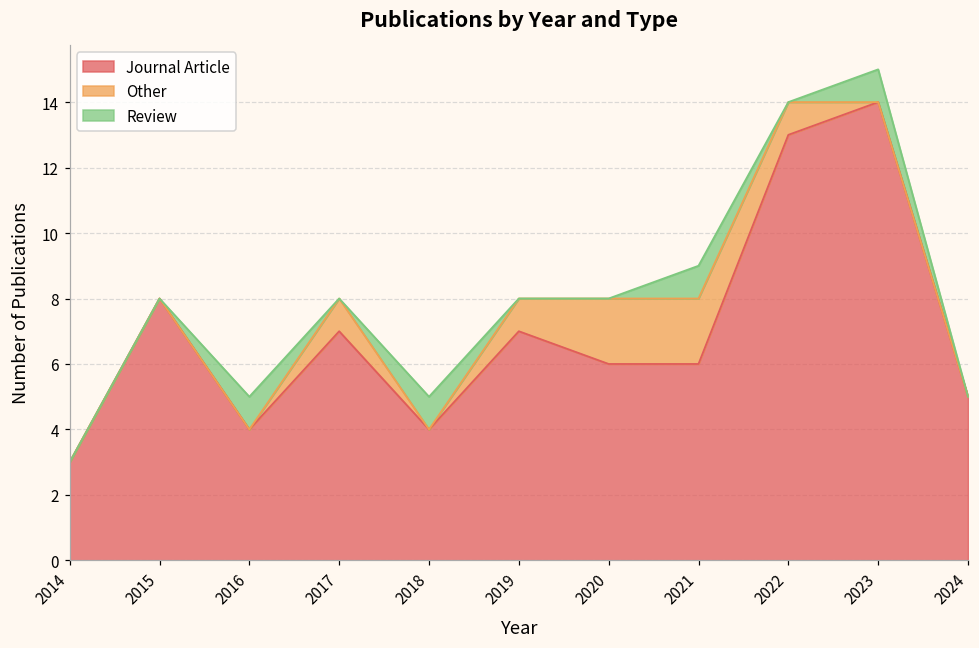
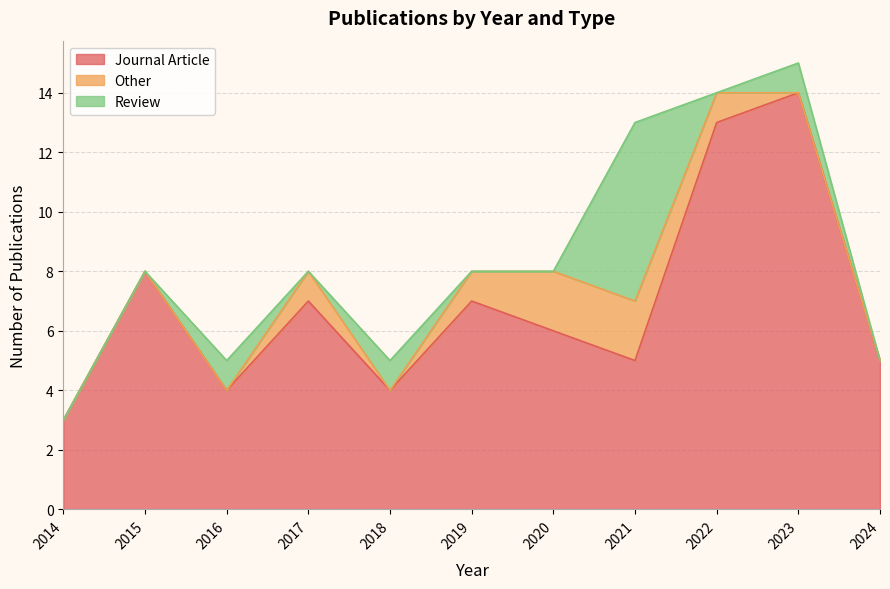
  {
    "Journal Article": {
      "2017": 7,
      "2019": 7,
      "2020": 6,
-     "2021": 6,
+     "2021": 5,
      "2022": 13
    },
    "Review": {
      "2016": 1,
      "2018": 1,
-     "2021": 1,
+     "2021": 6,
      "2023": 1
    }
  }
